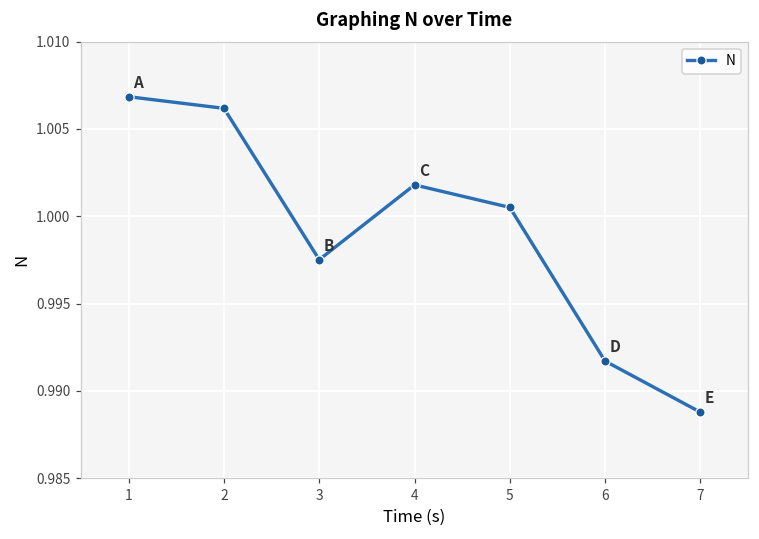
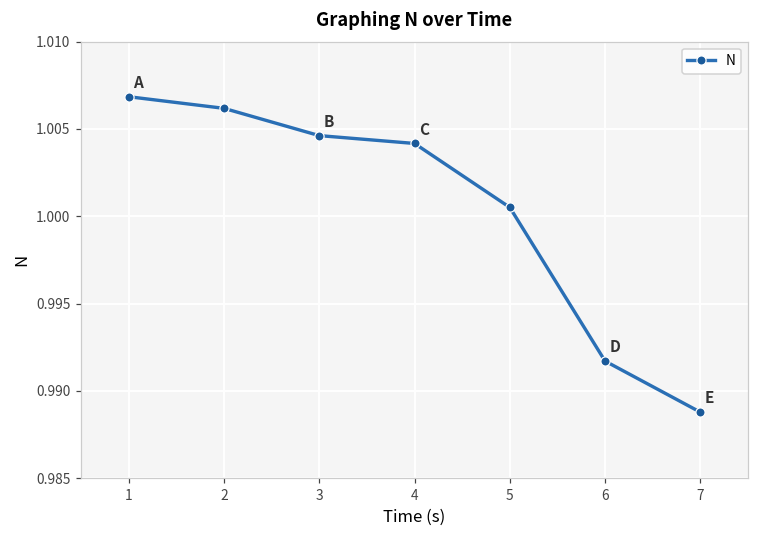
  {
    "1": 1.0068,
    "2": 1.0062,
-   "3": 0.9975,
-   "4": 1.0018,
+   "3": 1.0046,
+   "4": 1.0042,
    "5": 1.0005,
    "6": 0.9917,
    "7": 0.9888
  }
